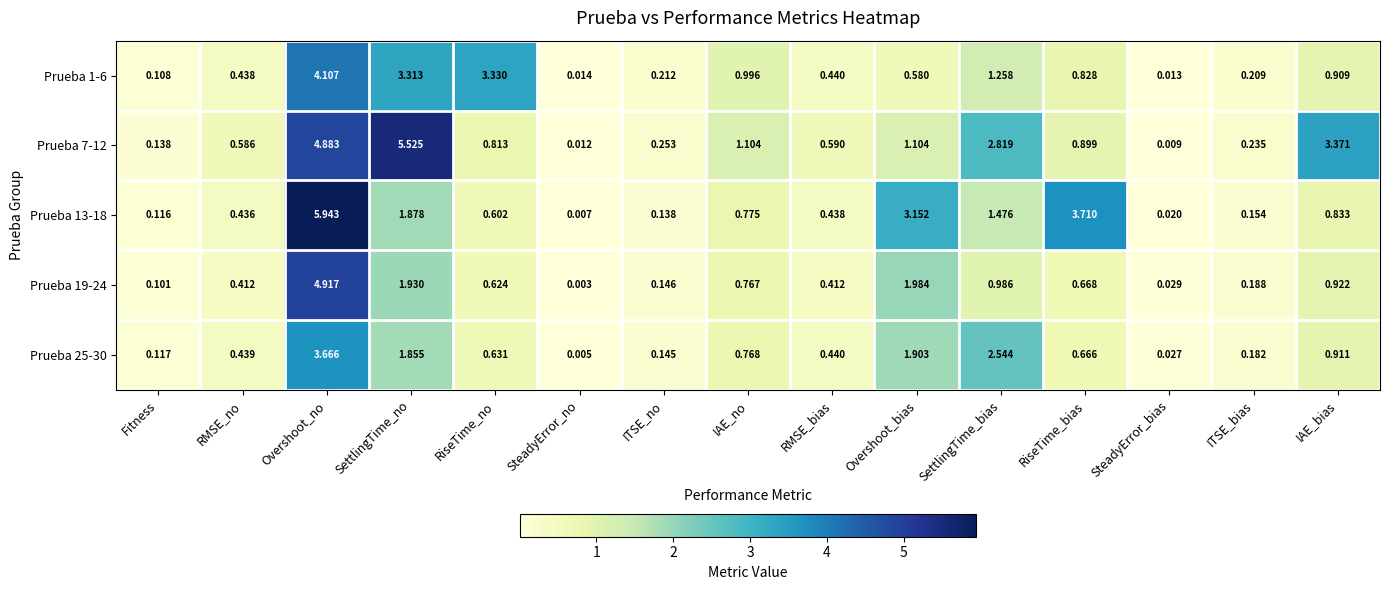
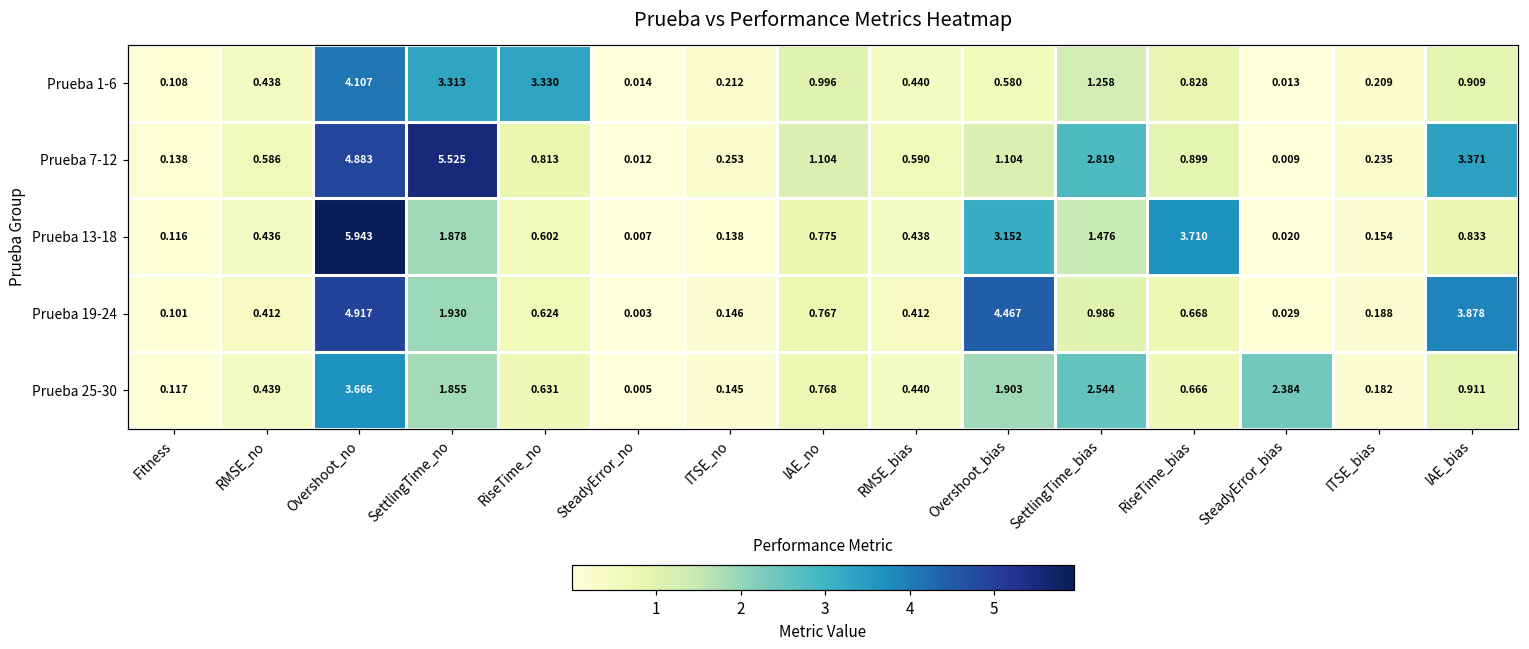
  {
    "Prueba 1-6": {
      "Fitness": 0.108,
      "RMSE_no": 0.438,
      "Overshoot_no": 4.107,
      "SettlingTime_no": 3.313,
      "RiseTime_no": 3.330,
      "SteadyError_no": 0.014,
      "ITSE_no": 0.212,
      "IAE_no": 0.996,
      "RMSE_bias": 0.440,
      "Overshoot_bias": 0.580,
      "SettlingTime_bias": 1.258,
      "RiseTime_bias": 0.828,
      "SteadyError_bias": 0.013,
      "ITSE_bias": 0.209,
      "IAE_bias": 0.909
    },
    "Prueba 7-12": {
      "Fitness": 0.138,
      "RMSE_no": 0.586,
      "Overshoot_no": 4.883,
      "SettlingTime_no": 5.525,
      "RiseTime_no": 0.813,
      "SteadyError_no": 0.012,
      "ITSE_no": 0.253,
      "IAE_no": 1.104,
      "RMSE_bias": 0.590,
      "Overshoot_bias": 1.104,
      "SettlingTime_bias": 2.819,
      "RiseTime_bias": 0.899,
      "SteadyError_bias": 0.009,
      "ITSE_bias": 0.235,
      "IAE_bias": 3.371
    },
    "Prueba 13-18": {
      "Fitness": 0.116,
      "RMSE_no": 0.436,
      "Overshoot_no": 5.943,
      "SettlingTime_no": 1.878,
      "RiseTime_no": 0.602,
      "SteadyError_no": 0.007,
      "ITSE_no": 0.138,
      "IAE_no": 0.775,
      "RMSE_bias": 0.438,
      "Overshoot_bias": 3.152,
      "SettlingTime_bias": 1.476,
      "RiseTime_bias": 3.710,
      "SteadyError_bias": 0.020,
      "ITSE_bias": 0.154,
      "IAE_bias": 0.833
    },
    "Prueba 19-24": {
      "Fitness": 0.101,
      "RMSE_no": 0.412,
      "Overshoot_no": 4.917,
      "SettlingTime_no": 1.930,
      "RiseTime_no": 0.624,
      "SteadyError_no": 0.003,
      "ITSE_no": 0.146,
      "IAE_no": 0.767,
      "RMSE_bias": 0.412,
-     "Overshoot_bias": 1.984,
+     "Overshoot_bias": 4.467,
      "SettlingTime_bias": 0.986,
      "RiseTime_bias": 0.668,
      "SteadyError_bias": 0.029,
      "ITSE_bias": 0.188,
-     "IAE_bias": 0.922
+     "IAE_bias": 3.878
    },
    "Prueba 25-30": {
      "Fitness": 0.117,
      "RMSE_no": 0.439,
      "Overshoot_no": 3.666,
      "SettlingTime_no": 1.855,
      "RiseTime_no": 0.631,
      "SteadyError_no": 0.005,
      "ITSE_no": 0.145,
      "IAE_no": 0.768,
      "RMSE_bias": 0.440,
      "Overshoot_bias": 1.903,
      "SettlingTime_bias": 2.544,
      "RiseTime_bias": 0.666,
-     "SteadyError_bias": 0.027,
+     "SteadyError_bias": 2.384,
      "ITSE_bias": 0.182,
      "IAE_bias": 0.911
    }
  }
